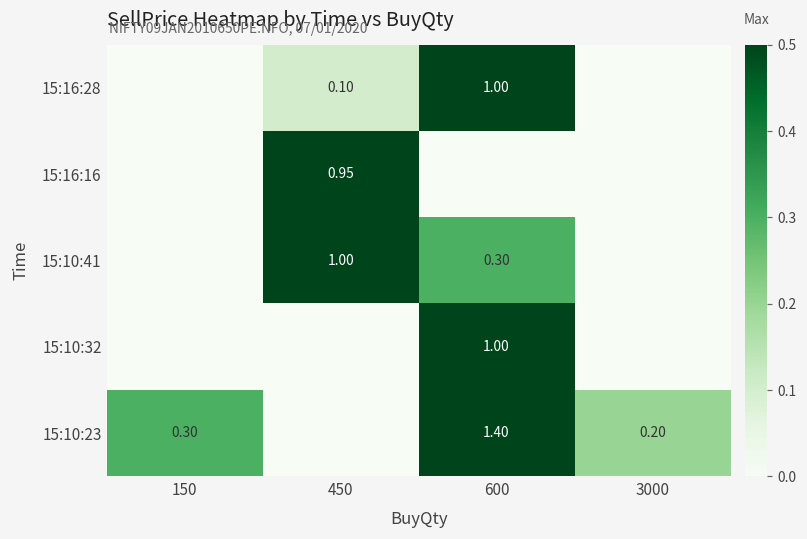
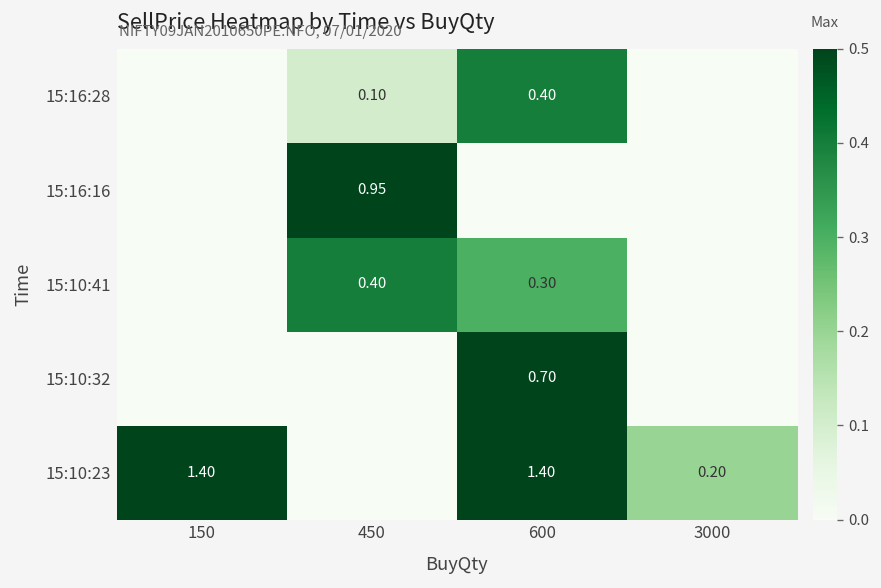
  {
    "15:16:28": {
      "450": 0.10,
-     "600": 1.00
+     "600": 0.40
    },
    "15:16:16": {
      "450": 0.95
    },
    "15:10:41": {
-     "450": 1.00,
+     "450": 0.40,
      "600": 0.30
    },
    "15:10:32": {
-     "600": 1.00
+     "600": 0.70
    },
    "15:10:23": {
-     "150": 0.30,
+     "150": 1.40,
      "600": 1.40,
      "3000": 0.20
    }
  }
